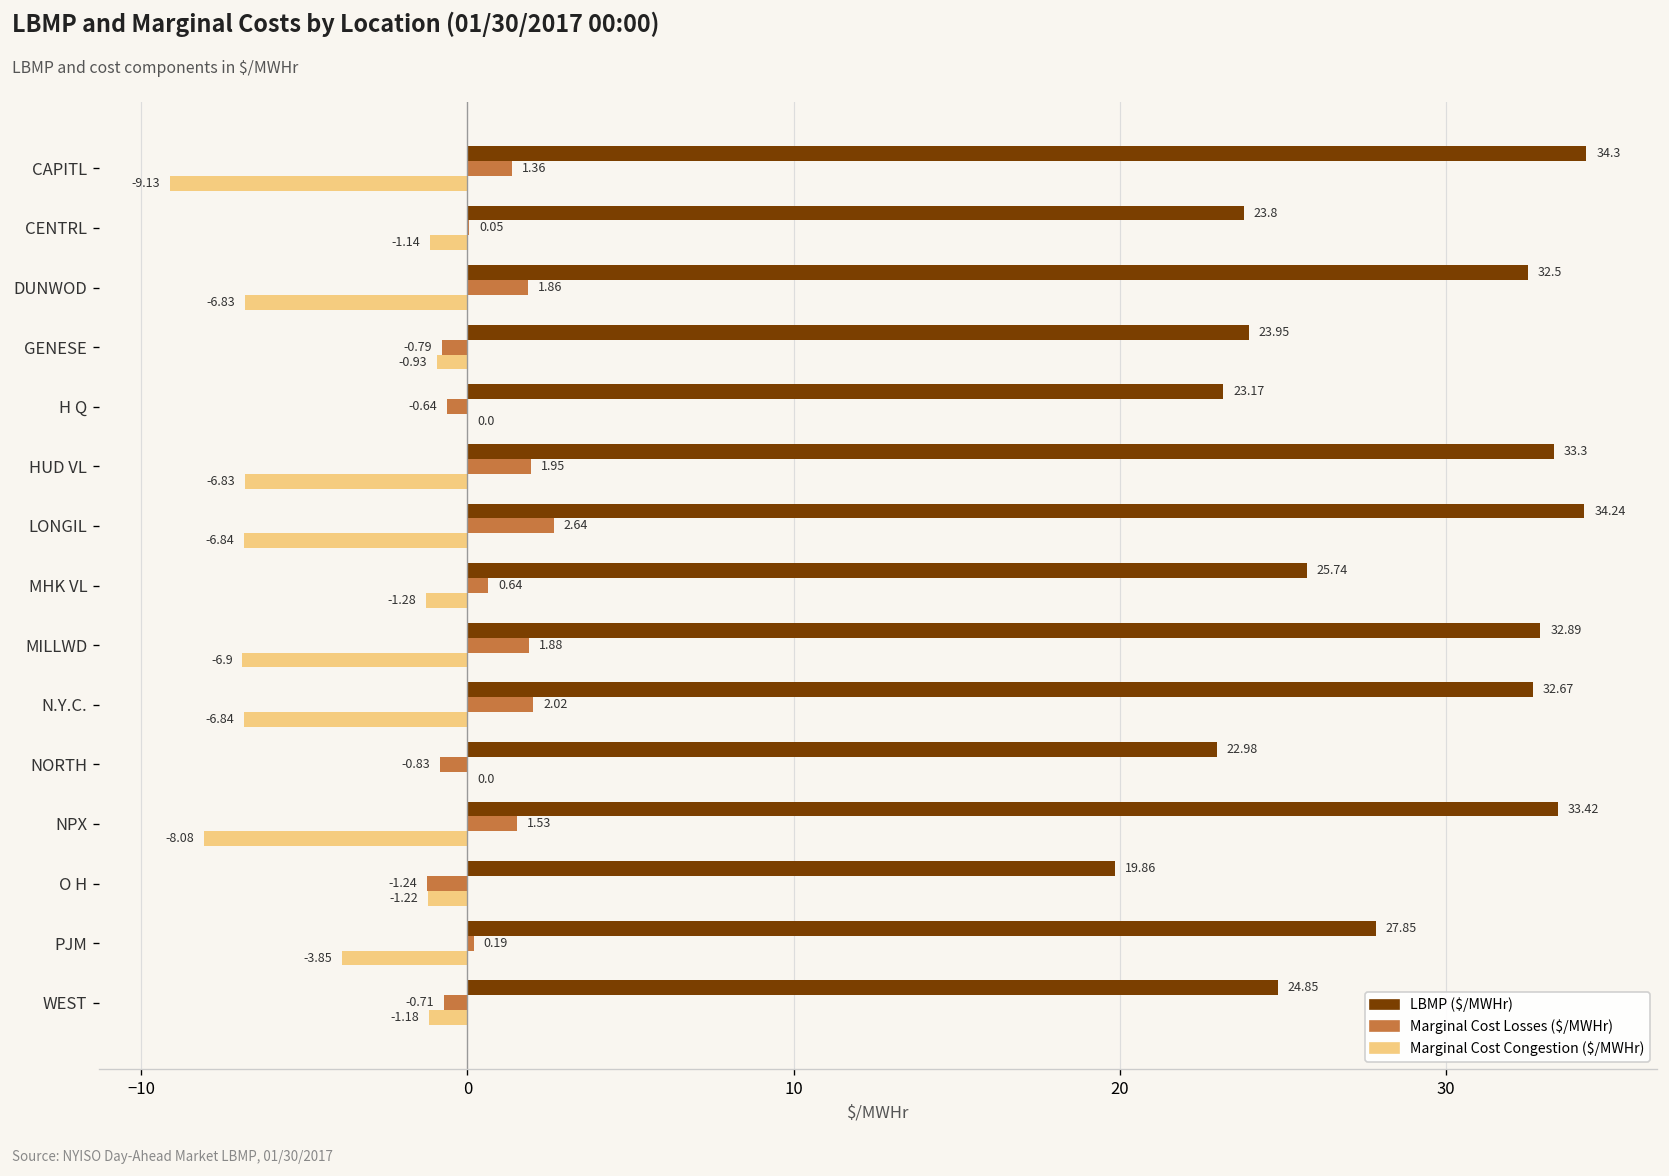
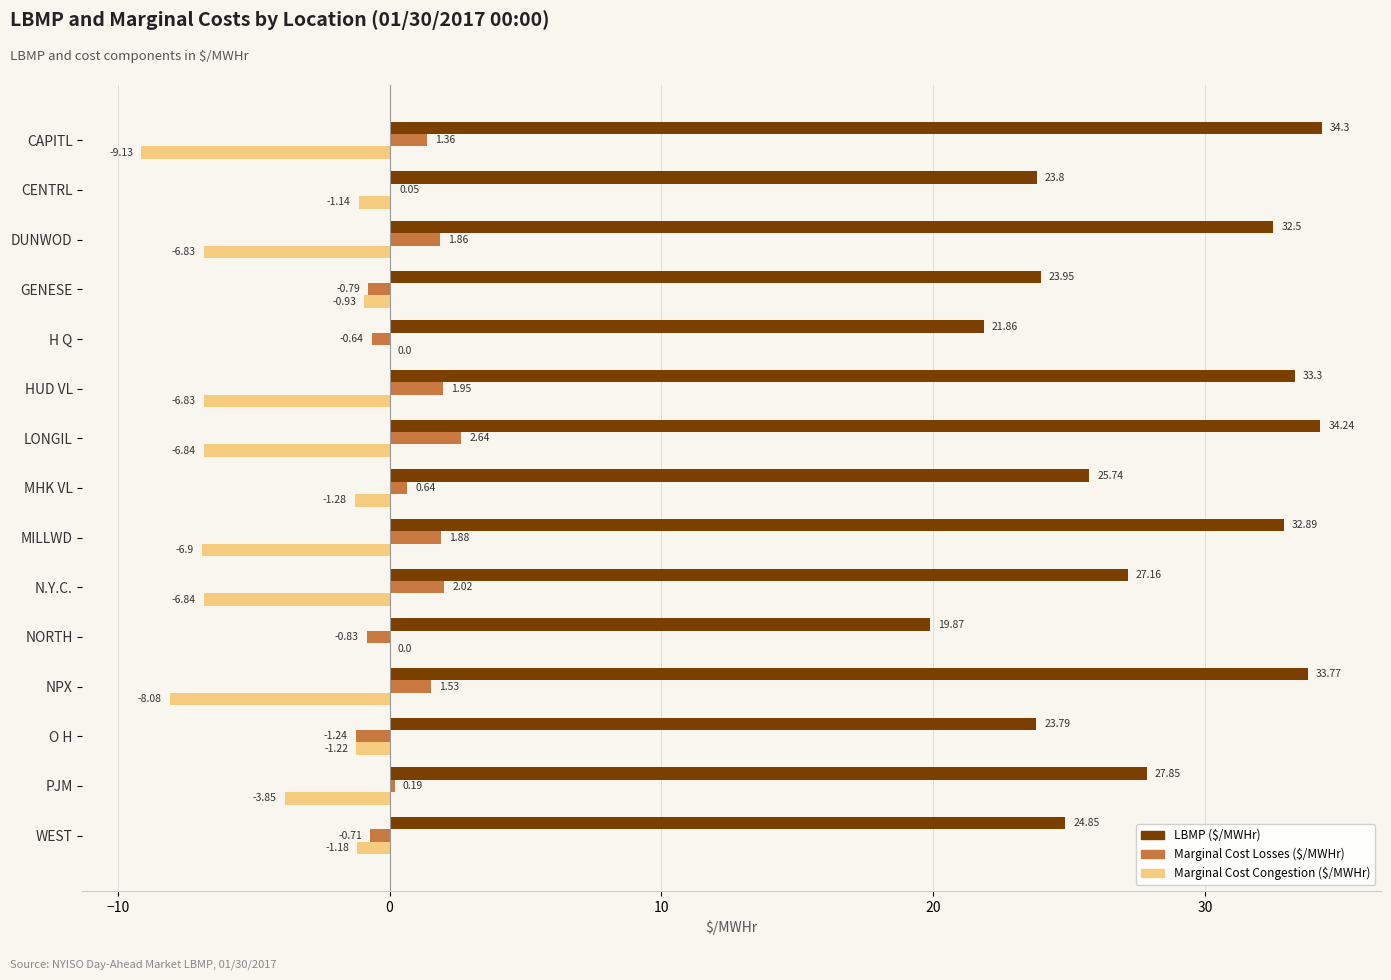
  {
    "LBMP ($/MWHr)": {
      "CAPITL": 34.3,
      "CENTRL": 23.8,
      "DUNWOD": 32.5,
      "GENESE": 23.95,
-     "H Q": 23.17,
+     "H Q": 21.86,
      "HUD VL": 33.3,
      "LONGIL": 34.24,
      "MHK VL": 25.74,
      "MILLWD": 32.89,
-     "N.Y.C.": 32.67,
-     "NORTH": 22.98,
-     "NPX": 33.42,
-     "O H": 19.86,
+     "N.Y.C.": 27.16,
+     "NORTH": 19.87,
+     "NPX": 33.77,
+     "O H": 23.79,
      "PJM": 27.85,
      "WEST": 24.85
    },
    "Marginal Cost Losses ($/MWHr)": {
      "CAPITL": 1.36,
      "CENTRL": 0.05,
      "DUNWOD": 1.86,
      "GENESE": -0.79,
      "H Q": -0.64,
      "HUD VL": 1.95,
      "LONGIL": 2.64,
      "MHK VL": 0.64,
      "MILLWD": 1.88,
      "N.Y.C.": 2.02,
      "NORTH": -0.83,
      "NPX": 1.53,
      "O H": -1.24,
      "PJM": 0.19,
      "WEST": -0.71
    },
    "Marginal Cost Congestion ($/MWHr)": {
      "CAPITL": -9.13,
      "CENTRL": -1.14,
      "DUNWOD": -6.83,
      "GENESE": -0.93,
      "H Q": 0.0,
      "HUD VL": -6.83,
      "LONGIL": -6.84,
      "MHK VL": -1.28,
      "MILLWD": -6.9,
      "N.Y.C.": -6.84,
      "NORTH": 0.0,
      "NPX": -8.08,
      "O H": -1.22,
      "PJM": -3.85,
      "WEST": -1.18
    }
  }
